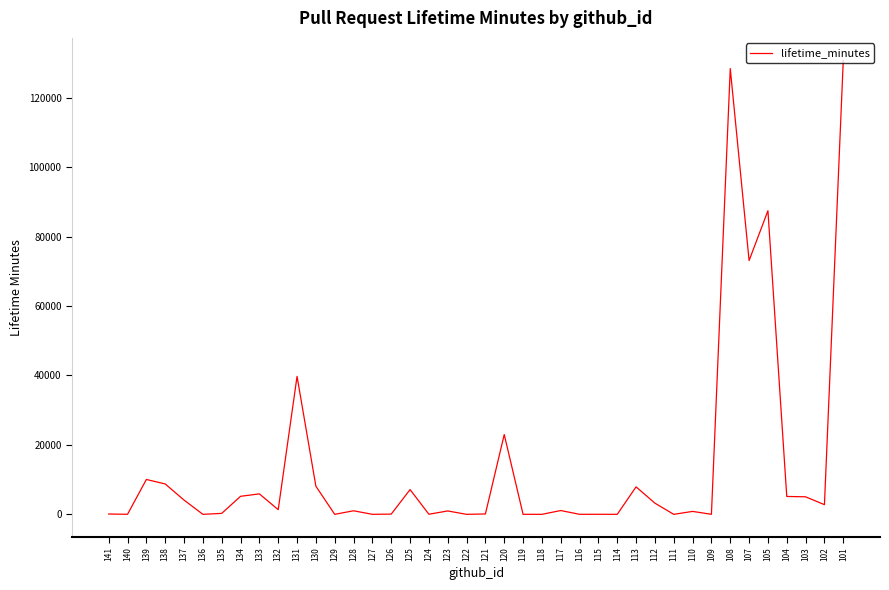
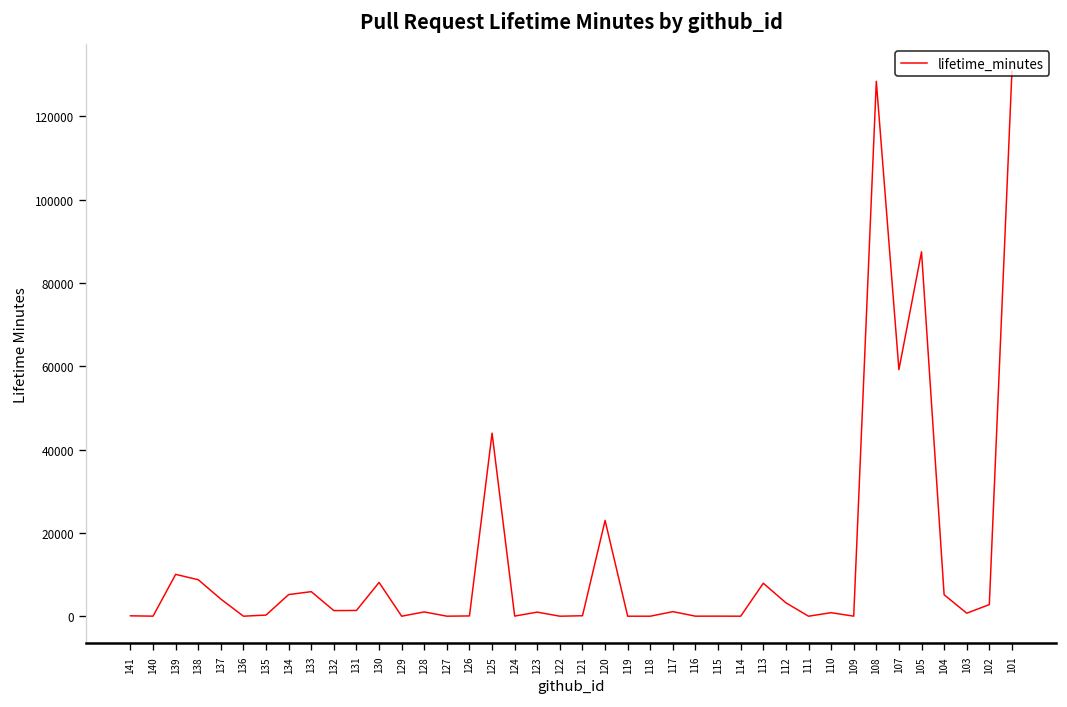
  {
    "141": 0,
    "140": 0,
    "139": 10000,
    "138": 9000,
    "137": 4000,
    "136": 0,
    "135": 0,
    "134": 5000,
    "133": 6000,
    "132": 1000,
-   "131": 40000,
+   "131": 1000,
    "130": 8000,
    "129": 0,
    "128": 1000,
    "127": 0,
    "126": 0,
-   "125": 7000,
+   "125": 44000,
    "124": 0,
    "123": 1000,
    "122": 0,
    "121": 0,
    "120": 23000,
    "119": 0,
    "118": 0,
    "117": 1000,
    "116": 0,
    "115": 0,
    "114": 0,
    "113": 8000,
    "112": 3000,
    "111": 0,
    "110": 1000,
    "109": 0,
    "108": 128000,
-   "107": 73000,
+   "107": 59000,
    "105": 87000,
    "104": 5000,
-   "103": 5000,
+   "103": 1000,
    "102": 3000
  }
